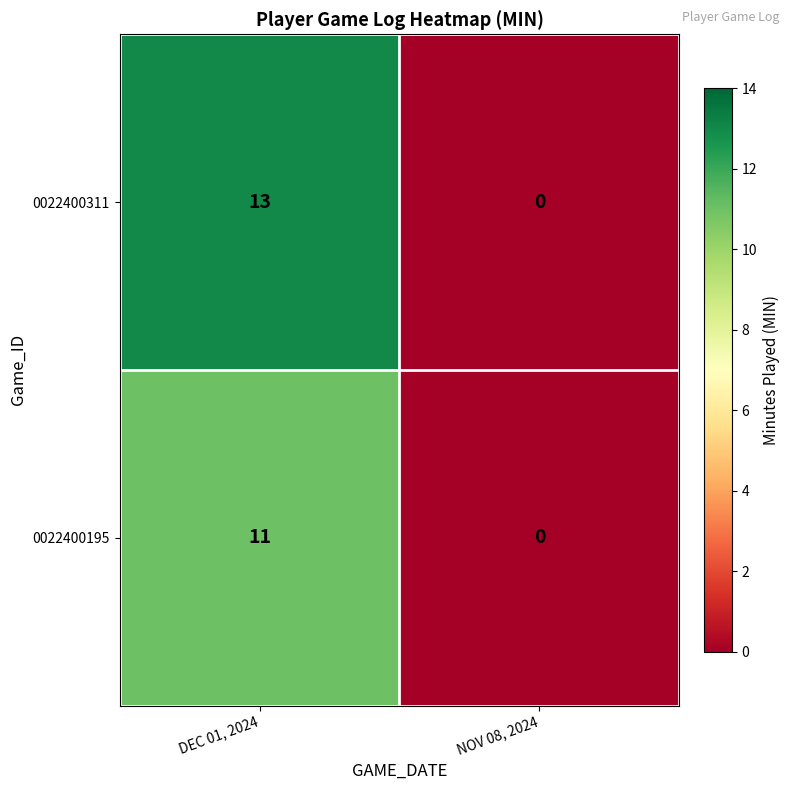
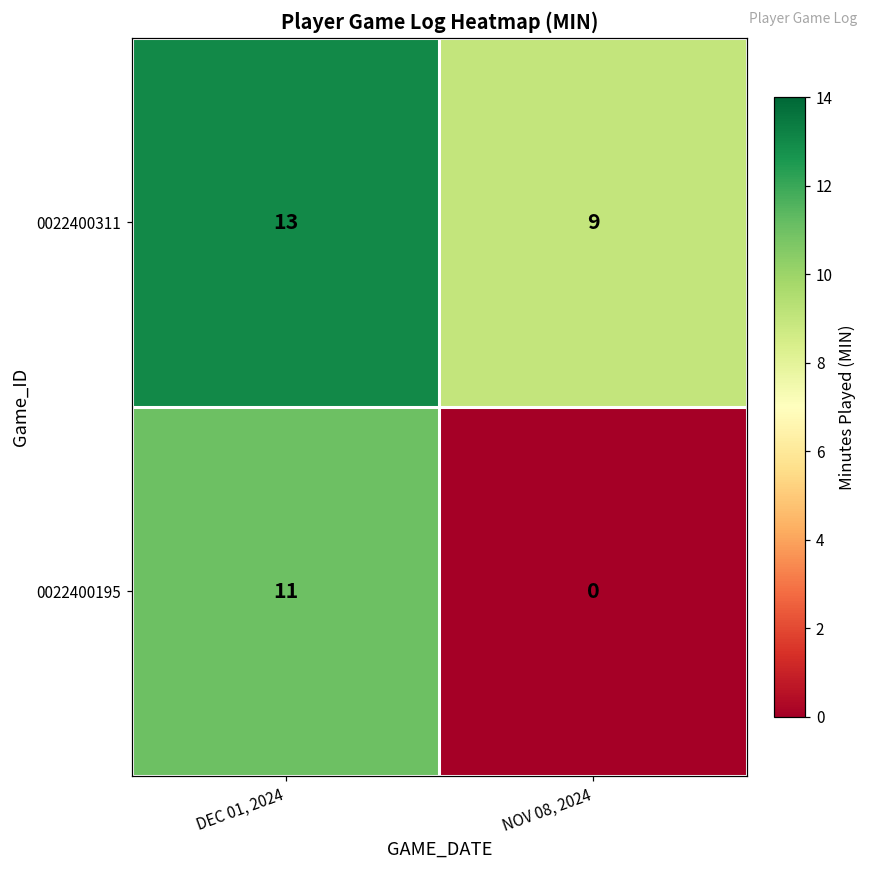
  {
    "0022400311": {
      "DEC 01, 2024": 13,
-     "NOV 08, 2024": 0
+     "NOV 08, 2024": 9
    },
    "0022400195": {
      "DEC 01, 2024": 11,
      "NOV 08, 2024": 0
    }
  }
